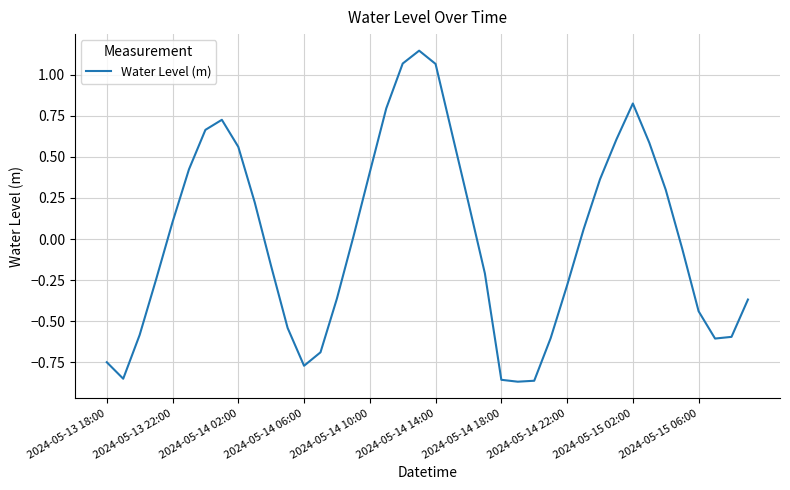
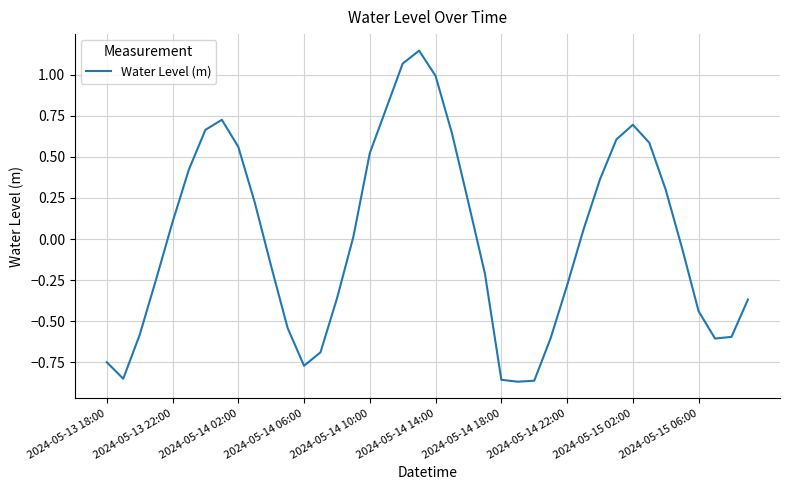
  {
    "2024-05-13 18:00": -0.75,
    "2024-05-13 22:00": 0.10,
    "2024-05-14 02:00": 0.56,
    "2024-05-14 06:00": -0.77,
-   "2024-05-14 10:00": 0.41,
-   "2024-05-14 14:00": 1.07,
+   "2024-05-14 10:00": 0.52,
+   "2024-05-14 14:00": 0.99,
    "2024-05-14 18:00": -0.86,
    "2024-05-14 22:00": -0.28,
-   "2024-05-15 02:00": 0.83,
+   "2024-05-15 02:00": 0.70,
    "2024-05-15 06:00": -0.44
  }
